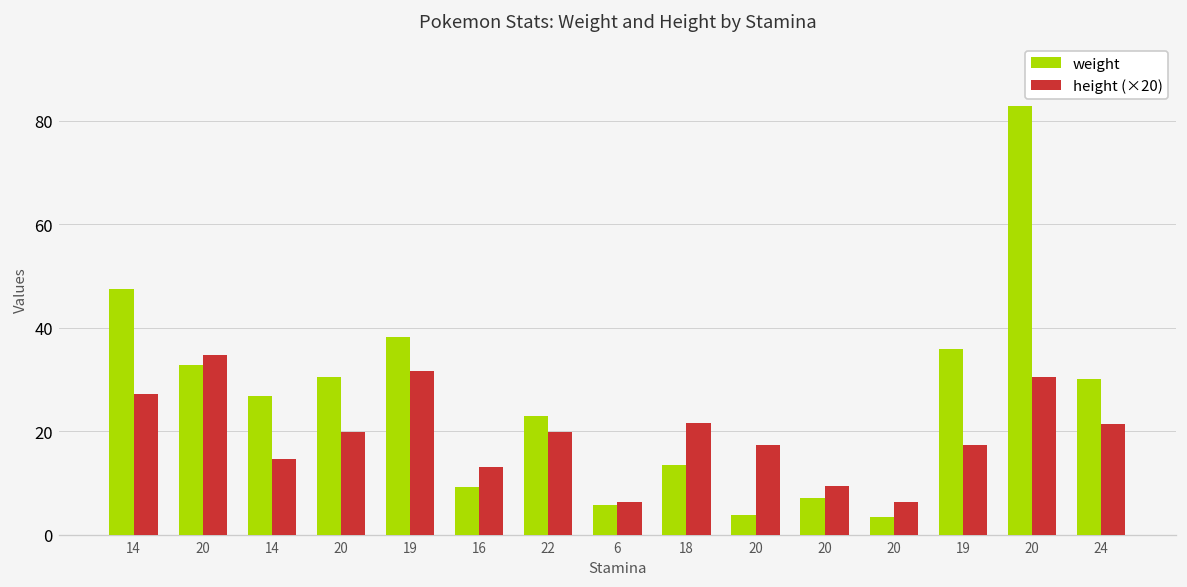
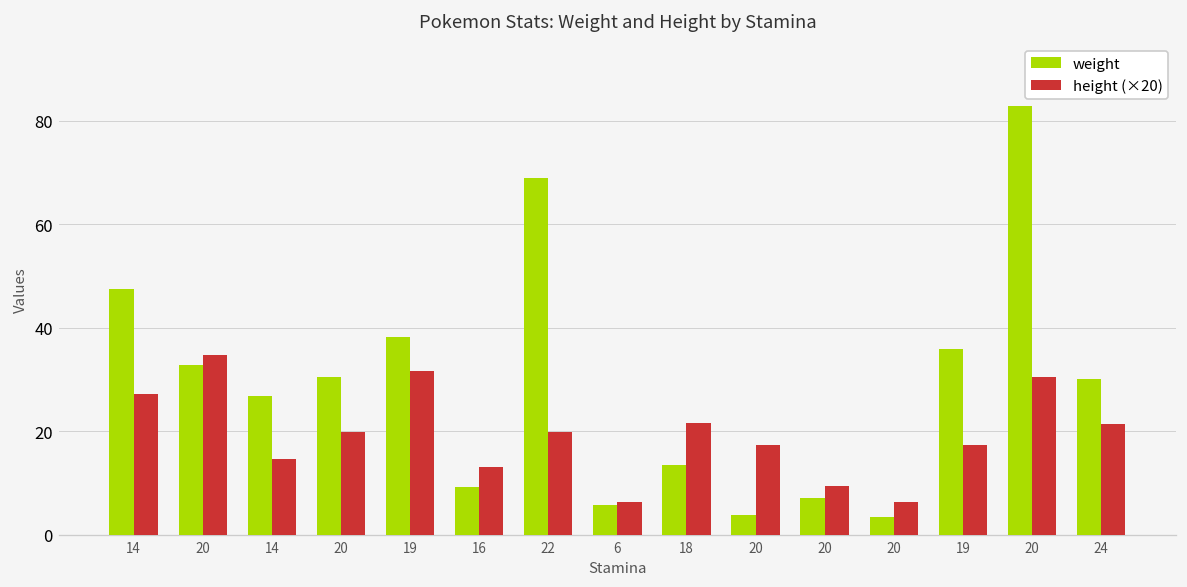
  {
    "weight": {
      "16": 9,
-     "22": 23,
+     "22": 69,
      "6": 6,
      "18": 13,
      "24": 30
    },
    "height (×20)": {
      "16": 13,
      "22": 20,
      "6": 6,
      "18": 22,
      "24": 21
    }
  }
